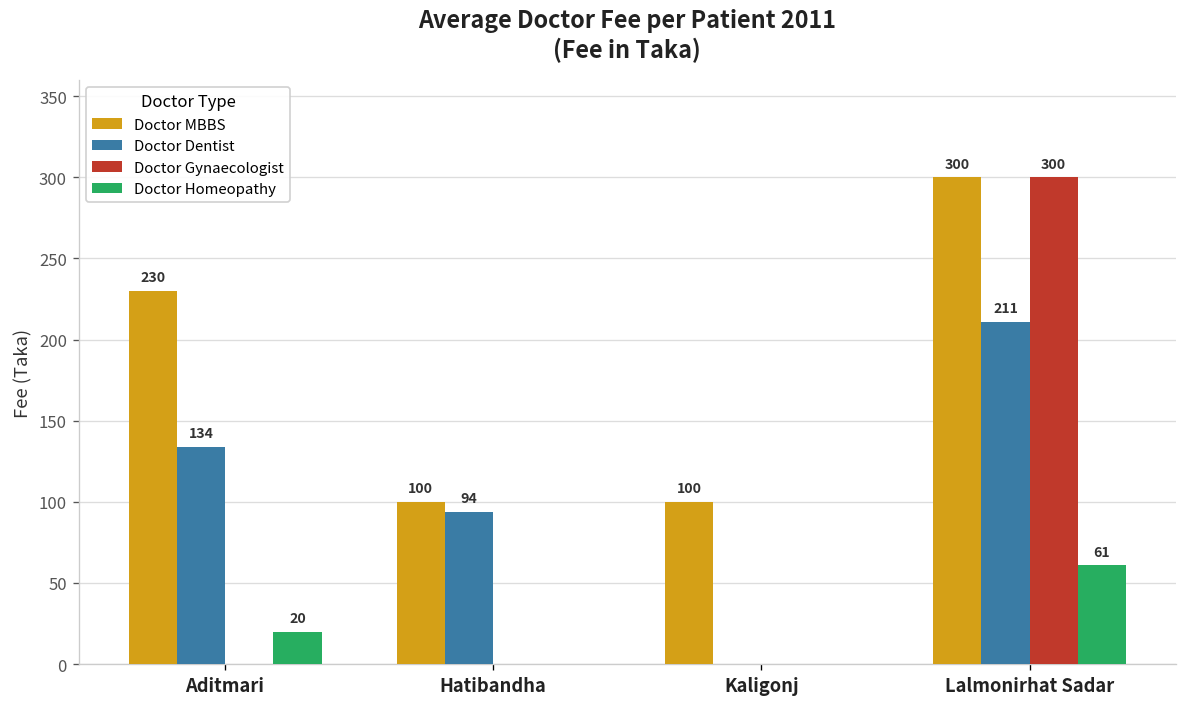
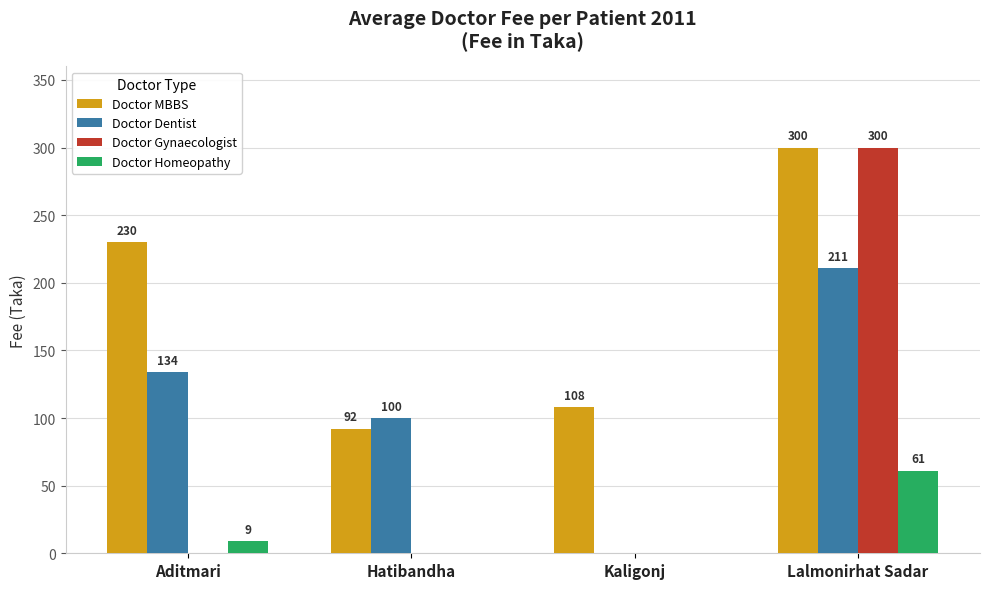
  {
    "Doctor MBBS": {
      "Aditmari": 230,
-     "Hatibandha": 100,
-     "Kaligonj": 100,
+     "Hatibandha": 92,
+     "Kaligonj": 108,
      "Lalmonirhat Sadar": 300
    },
    "Doctor Dentist": {
      "Aditmari": 134,
-     "Hatibandha": 94,
+     "Hatibandha": 100,
      "Lalmonirhat Sadar": 211
    },
    "Doctor Gynaecologist": {
      "Lalmonirhat Sadar": 300
    },
    "Doctor Homeopathy": {
-     "Aditmari": 20,
+     "Aditmari": 9,
      "Lalmonirhat Sadar": 61
    }
  }
